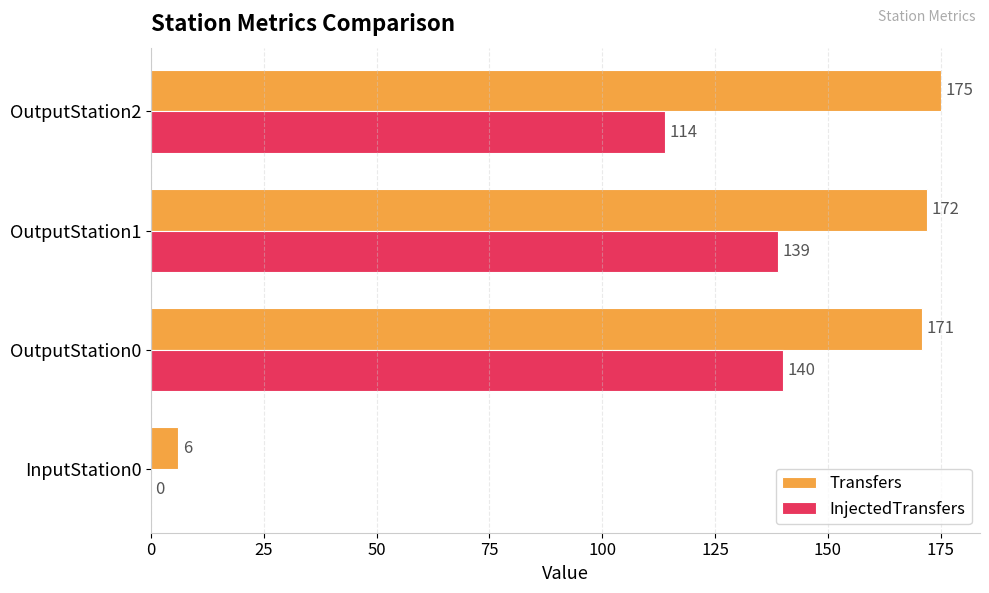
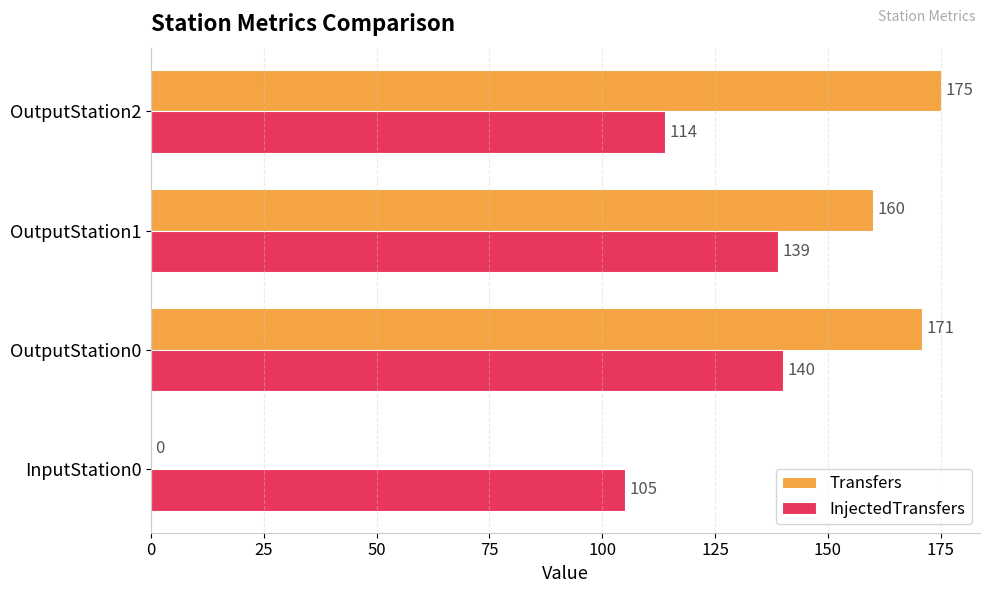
  {
    "Transfers": {
      "OutputStation2": 175,
-     "OutputStation1": 172,
+     "OutputStation1": 160,
      "OutputStation0": 171,
-     "InputStation0": 6
+     "InputStation0": 0
    },
    "InjectedTransfers": {
      "OutputStation2": 114,
      "OutputStation1": 139,
      "OutputStation0": 140,
-     "InputStation0": 0
+     "InputStation0": 105
    }
  }
